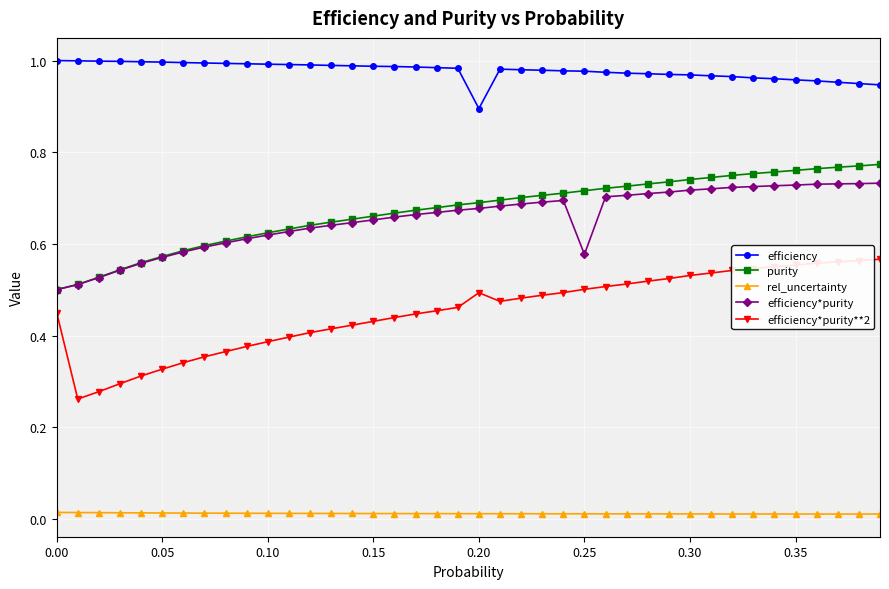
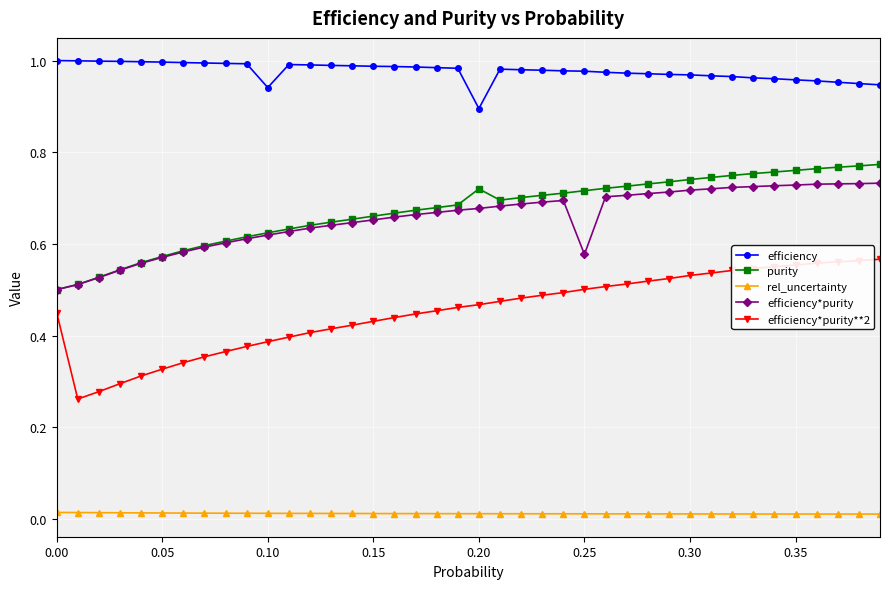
  {
    "efficiency": {
      "0.00": 1.00,
      "0.05": 1.00,
-     "0.10": 0.99,
+     "0.10": 0.94,
      "0.15": 0.99,
      "0.20": 0.90,
      "0.25": 0.98,
      "0.30": 0.97,
      "0.35": 0.96
    },
    "purity": {
      "0.15": 0.66,
-     "0.20": 0.69,
+     "0.20": 0.72,
      "0.25": 0.72,
      "0.30": 0.74,
      "0.35": 0.76
    },
    "rel_uncertainty": {
      "0.00": 0.01,
      "0.05": 0.01,
      "0.10": 0.01,
      "0.15": 0.01,
      "0.20": 0.01,
      "0.25": 0.01,
      "0.30": 0.01,
      "0.35": 0.01
    },
    "efficiency*purity": {
      "0.15": 0.65,
      "0.20": 0.68,
      "0.25": 0.58,
      "0.30": 0.72,
      "0.35": 0.73
    },
    "efficiency*purity**2": {
      "0.00": 0.45,
      "0.05": 0.33,
      "0.10": 0.39,
      "0.15": 0.43,
-     "0.20": 0.49,
+     "0.20": 0.47,
      "0.25": 0.50,
      "0.30": 0.53
    }
  }
